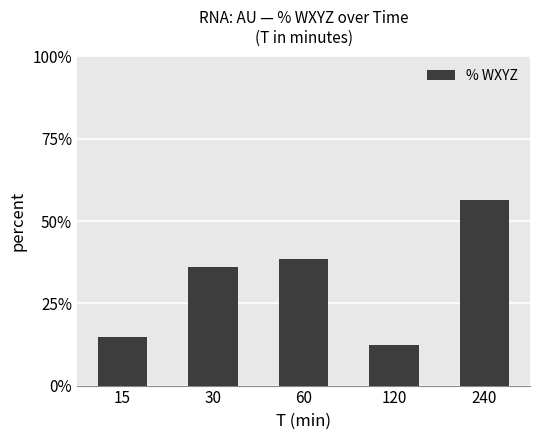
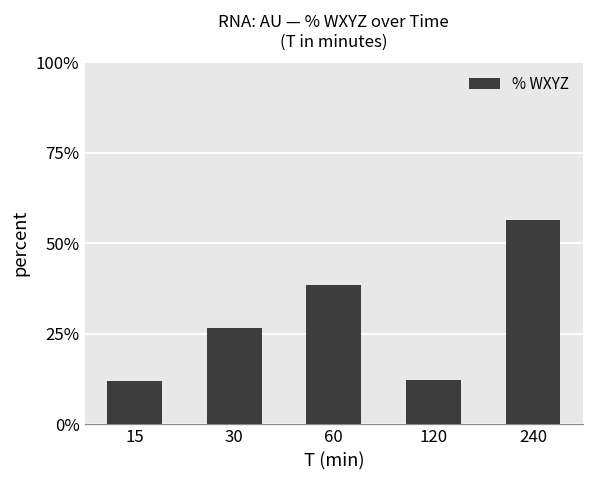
  {
-   "15": "15%",
-   "30": "36%",
+   "15": "12%",
+   "30": "26%",
    "60": "39%",
    "120": "12%",
    "240": "56%"
  }
